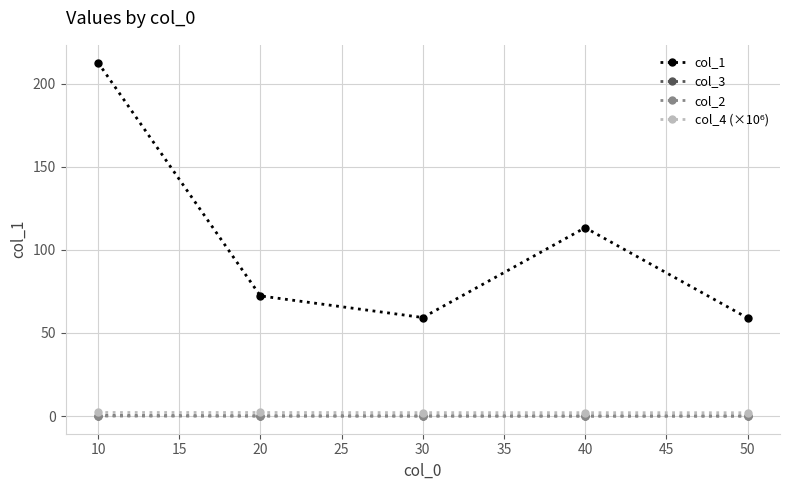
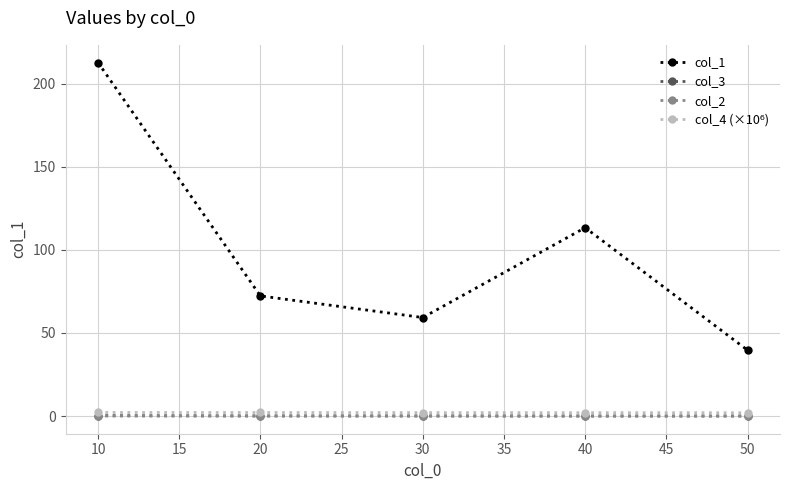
  {
    "col_1": {
      "10": 213,
      "20": 72,
      "30": 59,
      "40": 113,
-     "50": 59
+     "50": 40
    },
    "col_2": {
      "10": 0,
      "20": 0,
      "30": 0,
      "40": 0,
      "50": 0
    },
    "col_4 (×10⁶)": {
      "10": 2,
      "20": 2,
      "30": 2,
      "40": 2,
      "50": 2
    }
  }
